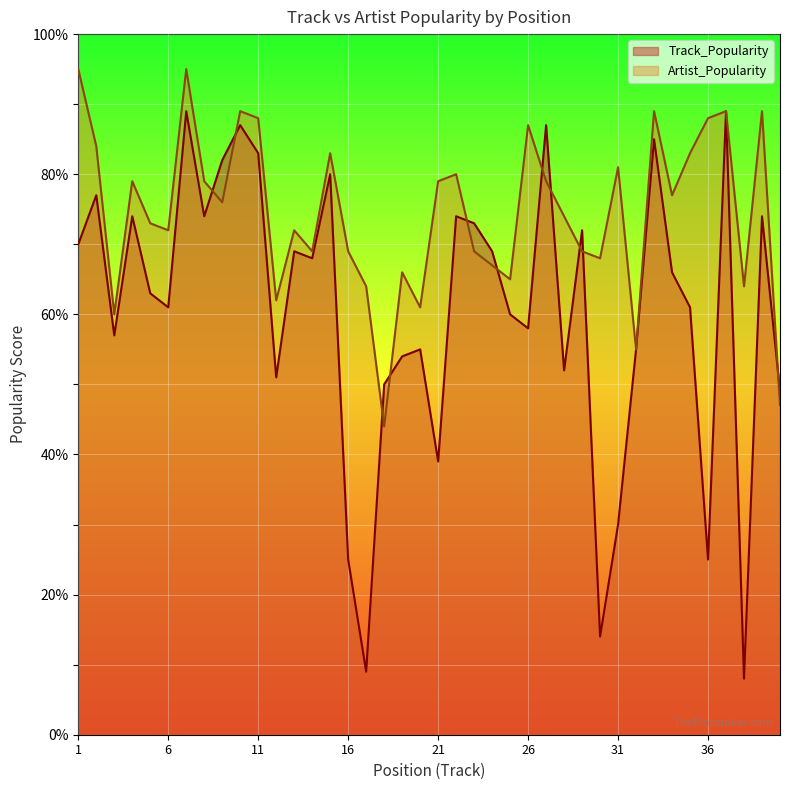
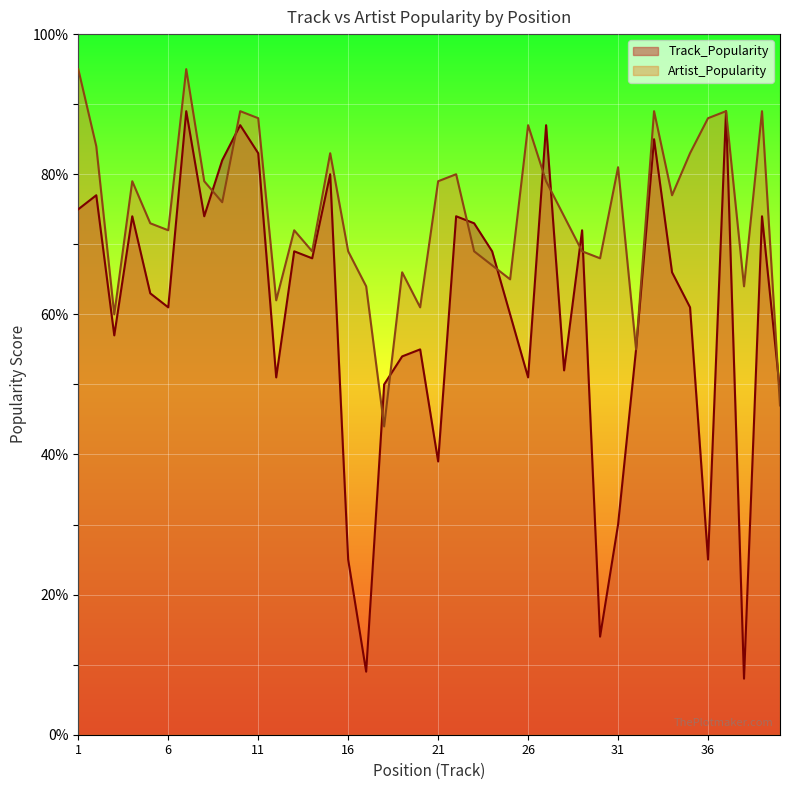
  {
    "Track_Popularity": {
-     "1": "70%",
+     "1": "75%",
      "6": "61%",
      "11": "83%",
      "16": "25%",
      "21": "39%",
-     "26": "58%",
+     "26": "51%",
      "31": "30%",
      "36": "25%"
    },
    "Artist_Popularity": {
      "1": "95%",
      "6": "72%",
      "11": "88%",
      "16": "69%",
      "21": "79%",
      "26": "87%",
      "31": "81%",
      "36": "88%"
    }
  }
